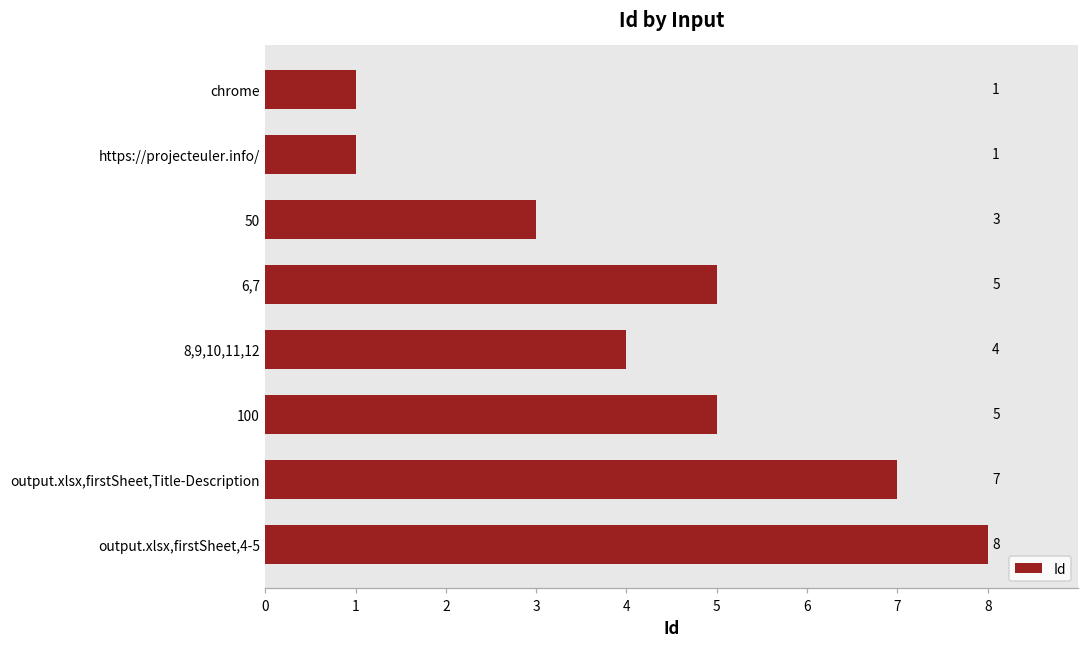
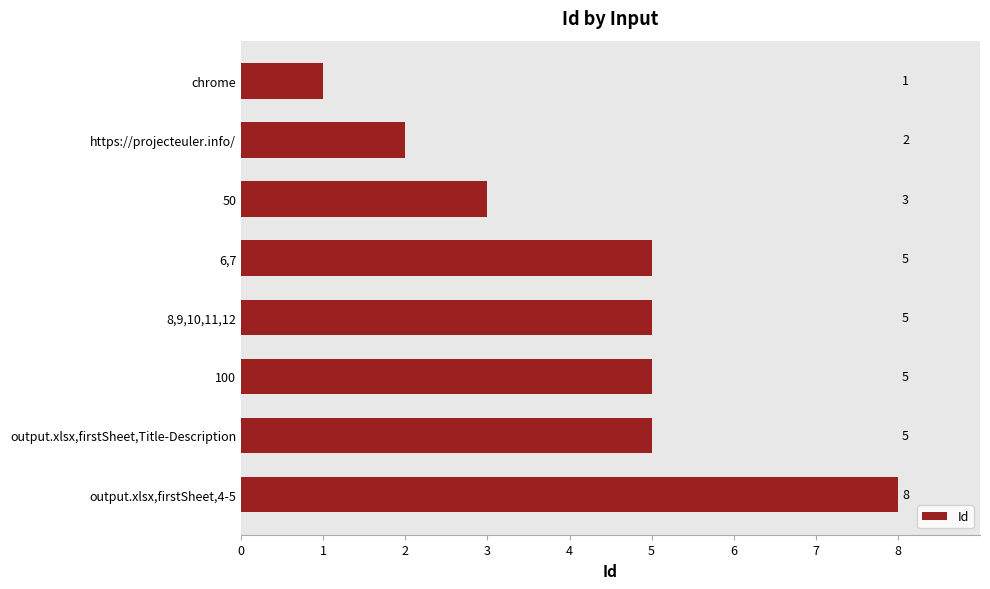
  {
    "Id": {
-     "https://projecteuler.info/": 1,
-     "8,9,10,11,12": 4,
-     "output.xlsx,firstSheet,Title-Description": 7,
+     "https://projecteuler.info/": 2,
+     "8,9,10,11,12": 5,
+     "output.xlsx,firstSheet,Title-Description": 5,
      "output.xlsx,firstSheet,4-5": 8
    }
  }
